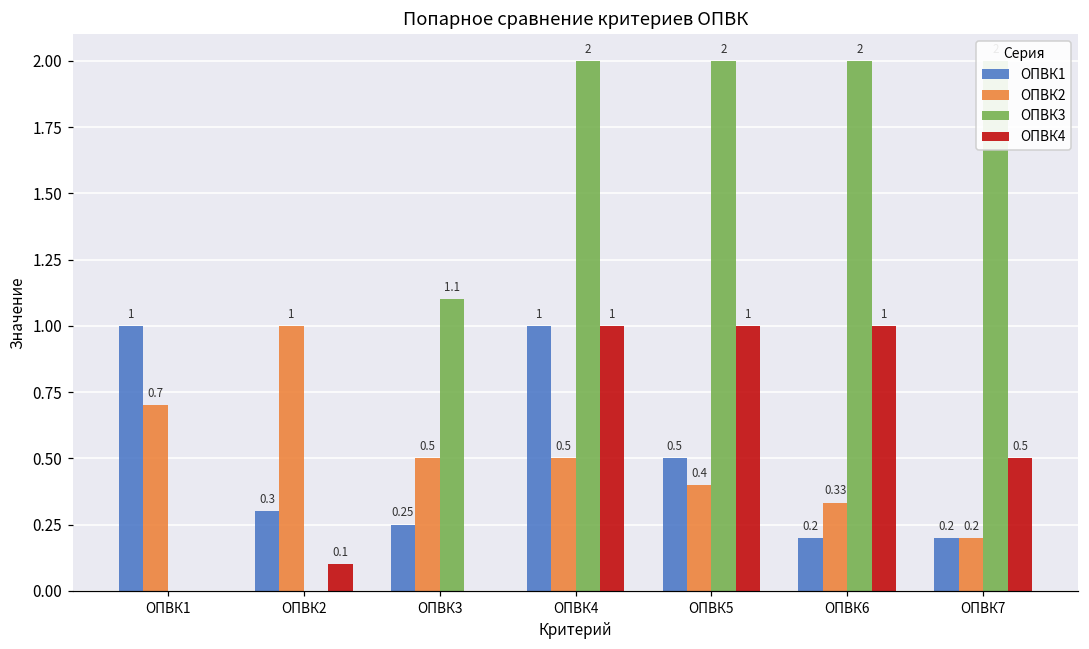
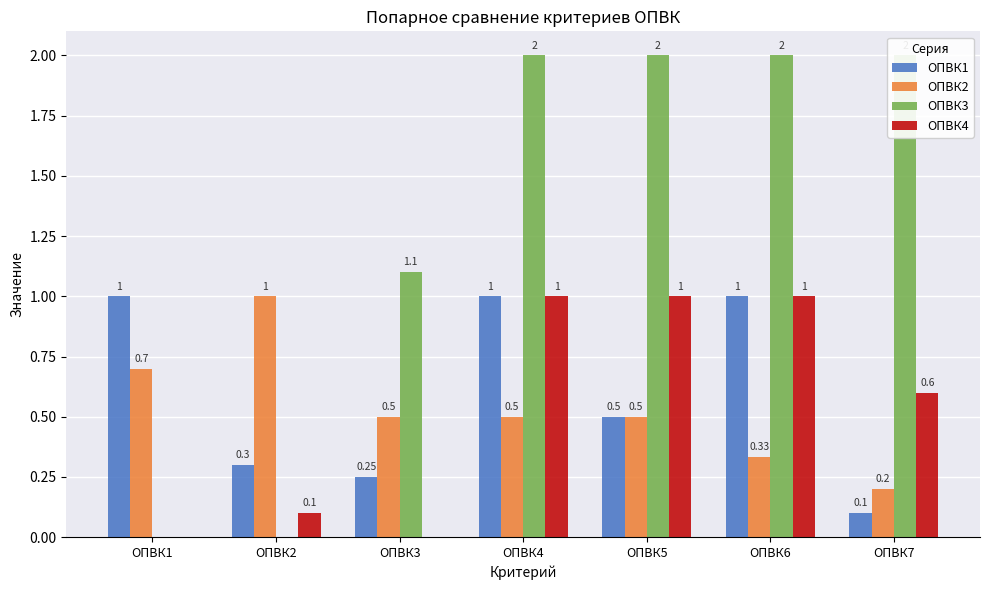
  {
    "ОПВК1": {
      "ОПВК1": 1,
      "ОПВК2": 0.3,
      "ОПВК3": 0.25,
      "ОПВК4": 1,
      "ОПВК5": 0.5,
-     "ОПВК6": 0.2,
-     "ОПВК7": 0.2
+     "ОПВК6": 1,
+     "ОПВК7": 0.1
    },
    "ОПВК2": {
      "ОПВК1": 0.7,
      "ОПВК2": 1,
      "ОПВК3": 0.5,
      "ОПВК4": 0.5,
-     "ОПВК5": 0.4,
+     "ОПВК5": 0.5,
      "ОПВК6": 0.33,
      "ОПВК7": 0.2
    },
    "ОПВК3": {
      "ОПВК3": 1.1,
      "ОПВК4": 2,
      "ОПВК5": 2,
      "ОПВК6": 2
    },
    "ОПВК4": {
      "ОПВК2": 0.1,
      "ОПВК4": 1,
      "ОПВК5": 1,
      "ОПВК6": 1,
-     "ОПВК7": 0.5
+     "ОПВК7": 0.6
    }
  }
